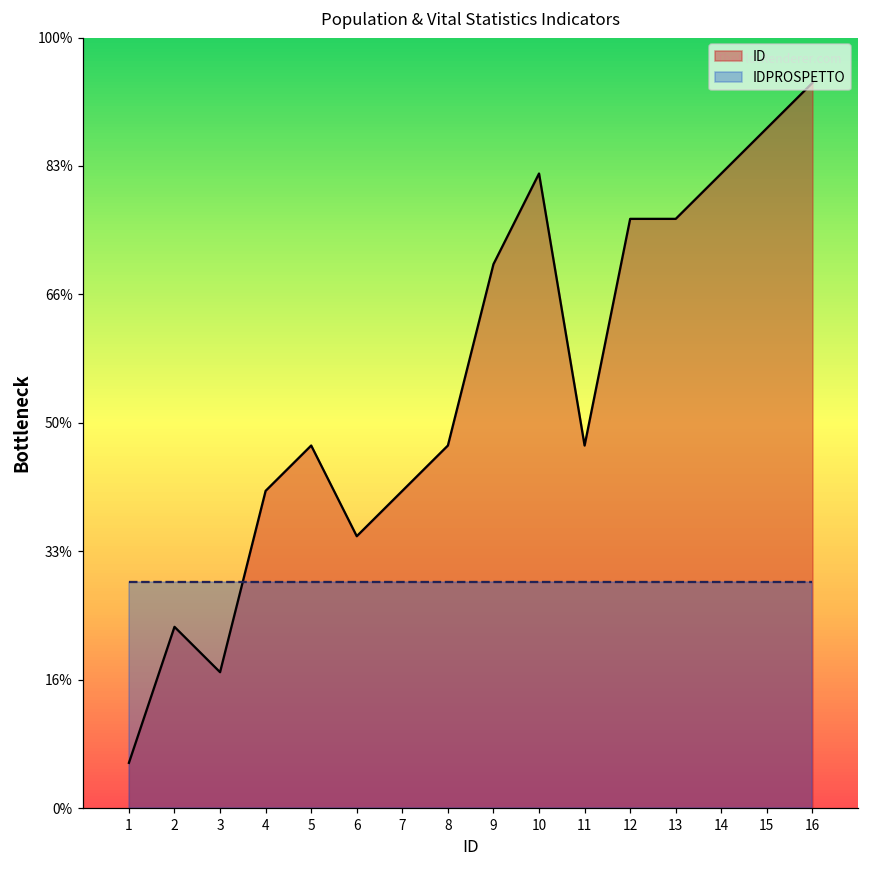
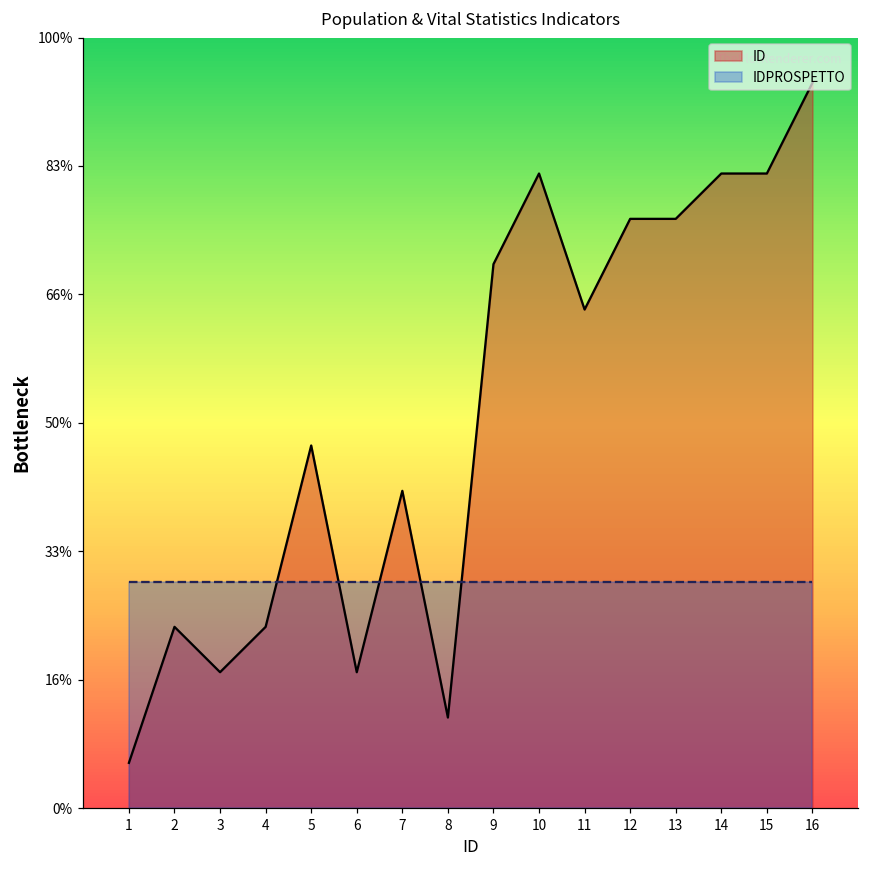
  {
    "ID": {
      "1": "6%",
      "2": "24%",
      "3": "18%",
-     "4": "41%",
+     "4": "24%",
      "5": "47%",
-     "6": "35%",
+     "6": "18%",
      "7": "41%",
-     "8": "47%",
+     "8": "12%",
      "9": "71%",
      "10": "82%",
-     "11": "47%",
+     "11": "65%",
      "12": "76%",
      "13": "76%",
      "14": "82%",
-     "15": "88%"
+     "15": "82%"
    },
    "IDPROSPETTO": {
      "1": "29%",
      "2": "29%",
      "3": "29%",
      "4": "29%",
      "5": "29%",
      "6": "29%",
      "7": "29%",
      "8": "29%",
      "9": "29%",
      "10": "29%",
      "11": "29%",
      "12": "29%",
      "13": "29%",
      "14": "29%",
      "15": "29%",
      "16": "29%"
    }
  }
